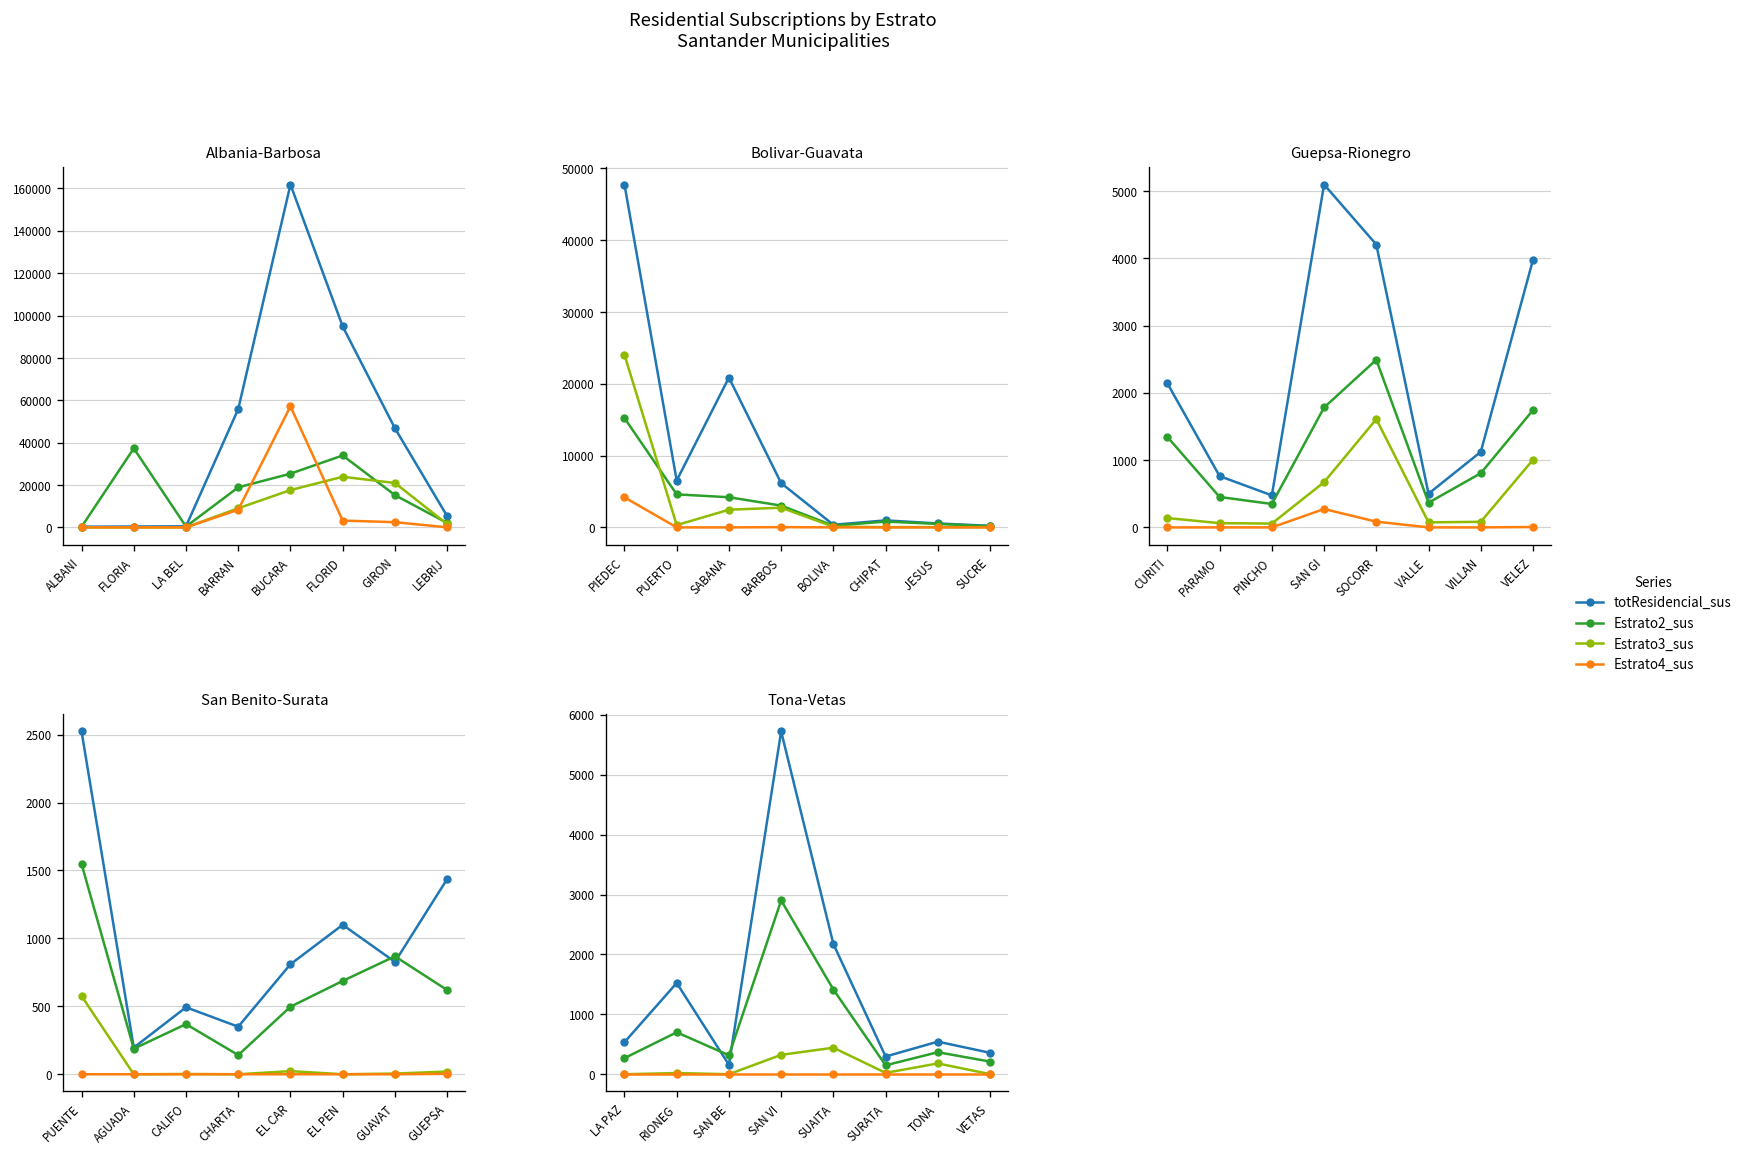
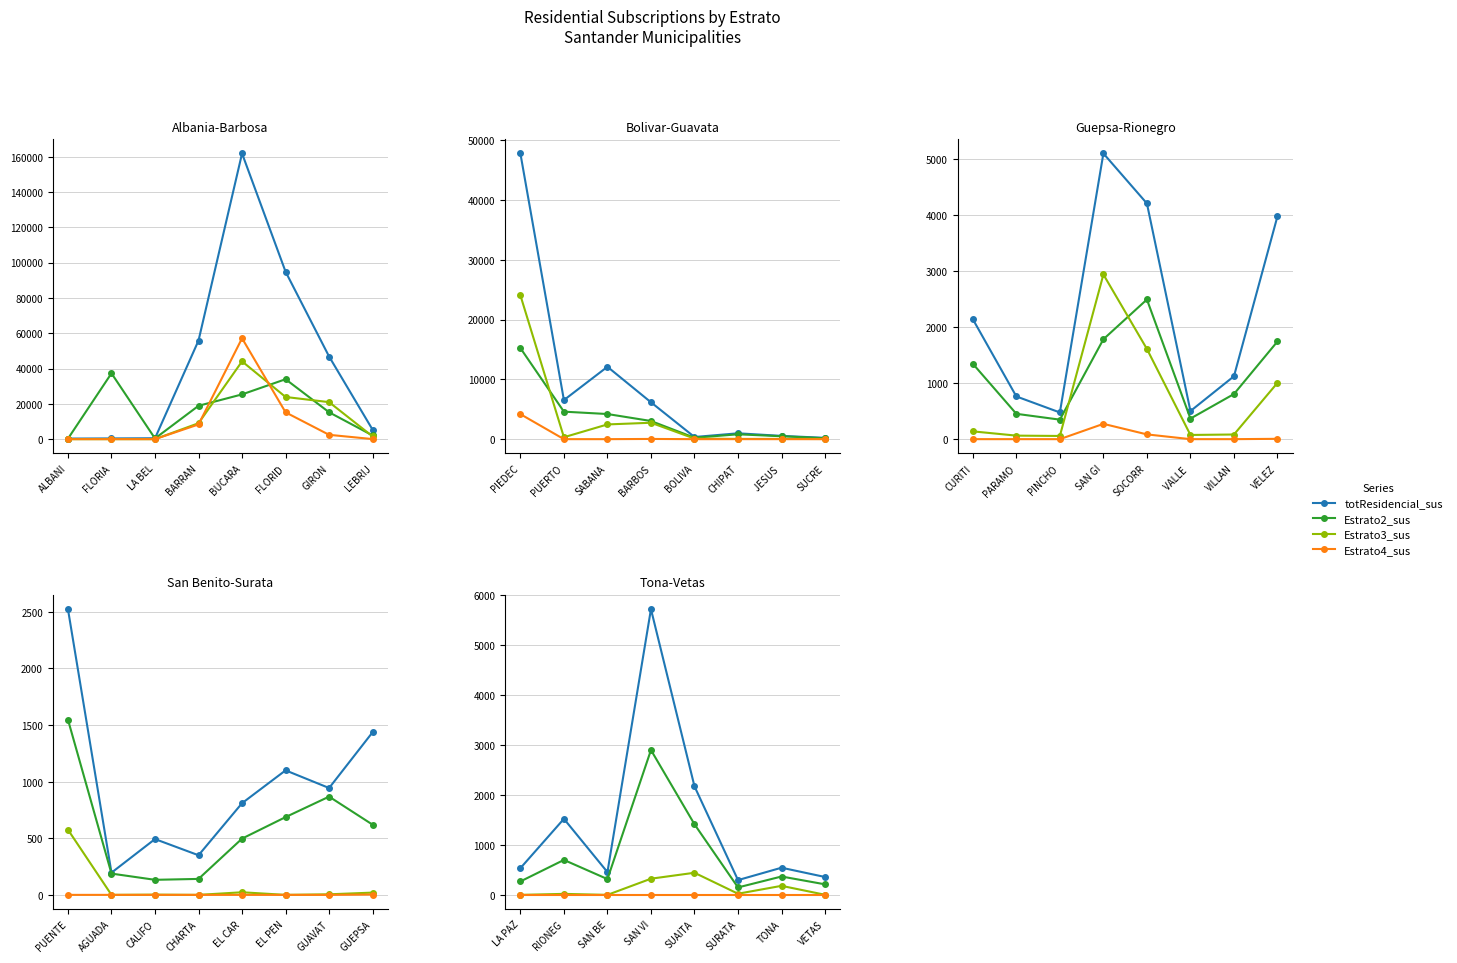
  {
    "Albania-Barbosa": {
      "totResidencial_sus": {
        "BARRAN": 56000,
        "BUCARA": 162000,
        "FLORID": 95000,
        "GIRON": 47000,
        "LEBRIJ": 5000
      },
      "Estrato2_sus": {
        "FLORIA": 37000,
        "BARRAN": 19000,
        "BUCARA": 25000,
        "FLORID": 34000,
        "GIRON": 15000
      },
      "Estrato3_sus": {
-       "BUCARA": 18000,
+       "BUCARA": 44000,
        "FLORID": 24000,
        "GIRON": 21000
      },
      "Estrato4_sus": {
        "BUCARA": 57000,
-       "FLORID": 3000,
+       "FLORID": 15000,
        "GIRON": 2000,
        "LEBRIJ": 0
      }
    },
    "Bolivar-Guavata": {
      "totResidencial_sus": {
        "PIEDEC": 48000,
        "PUERTO": 7000,
-       "SABANA": 21000,
+       "SABANA": 12000,
        "BARBOS": 6000
      },
      "Estrato2_sus": {
        "PIEDEC": 15000,
        "PUERTO": 5000,
        "SABANA": 4000
      },
      "Estrato3_sus": {
        "PIEDEC": 24000,
        "SABANA": 2000
      },
      "Estrato4_sus": {
        "PIEDEC": 4000,
        "SABANA": 0,
        "BARBOS": 0
      }
    },
    "Guepsa-Rionegro": {
      "totResidencial_sus": {
        "CURITI": 2100,
        "PARAMO": 800,
        "PINCHO": 500,
        "SAN GI": 5100,
        "SOCORR": 4200,
        "VALLE": 500,
        "VILLAN": 1100,
        "VELEZ": 4000
      },
      "Estrato2_sus": {
        "CURITI": 1300,
        "PARAMO": 500,
        "PINCHO": 300,
        "SAN GI": 1800,
        "SOCORR": 2500,
        "VALLE": 400,
        "VILLAN": 800,
        "VELEZ": 1700
      },
      "Estrato3_sus": {
        "CURITI": 100,
        "PARAMO": 100,
        "PINCHO": 100,
-       "SAN GI": 700,
+       "SAN GI": 2900,
        "SOCORR": 1600,
        "VALLE": 100,
        "VILLAN": 100,
        "VELEZ": 1000
      },
      "Estrato4_sus": {
        "CURITI": 0,
        "PARAMO": 0,
        "PINCHO": 0,
        "SAN GI": 300,
        "SOCORR": 100,
        "VALLE": 0,
        "VILLAN": 0,
        "VELEZ": 0
      }
    },
    "San Benito-Surata": {
      "totResidencial_sus": {
        "PUENTE": 2520,
        "CALIFO": 490,
        "CHARTA": 350,
        "EL CAR": 810,
        "EL PEN": 1100,
-       "GUAVAT": 830,
+       "GUAVAT": 940,
        "GUEPSA": 1440
      },
      "Estrato2_sus": {
        "PUENTE": 1550,
-       "CALIFO": 370,
+       "CALIFO": 130,
        "CHARTA": 140,
        "EL CAR": 500,
        "EL PEN": 690,
        "GUAVAT": 870,
        "GUEPSA": 620
      },
      "Estrato3_sus": {
        "PUENTE": 580,
        "EL CAR": 20
      },
      "Estrato4_sus": {
        "PUENTE": 0,
        "EL CAR": 0
      }
    },
    "Tona-Vetas": {
      "totResidencial_sus": {
        "LA PAZ": 500,
        "RIONEG": 1500,
-       "SAN BE": 200,
+       "SAN BE": 500,
        "SAN VI": 5700,
        "SUAITA": 2200,
        "SURATA": 300,
        "TONA": 500,
        "VETAS": 400
      },
      "Estrato2_sus": {
        "LA PAZ": 300,
        "RIONEG": 700,
        "SAN BE": 300,
        "SAN VI": 2900,
        "SUAITA": 1400,
        "SURATA": 100,
        "TONA": 400,
        "VETAS": 200
      },
      "Estrato3_sus": {
        "SAN VI": 300,
        "SUAITA": 400,
        "TONA": 200
      },
      "Estrato4_sus": {
        "SAN VI": 0,
        "SUAITA": 0,
        "TONA": 0
      }
    }
  }
